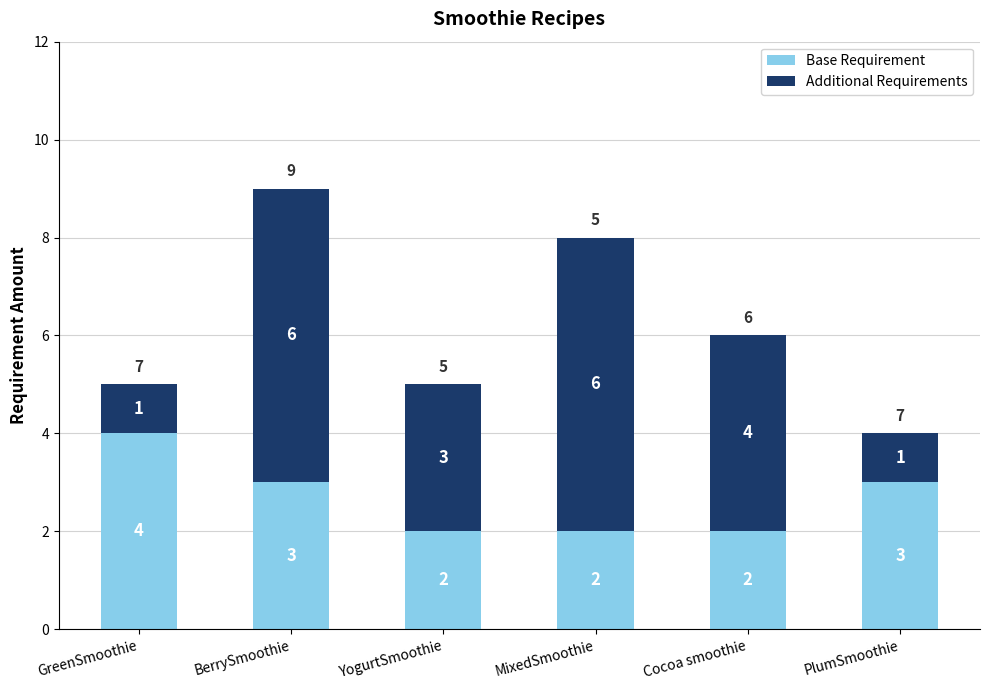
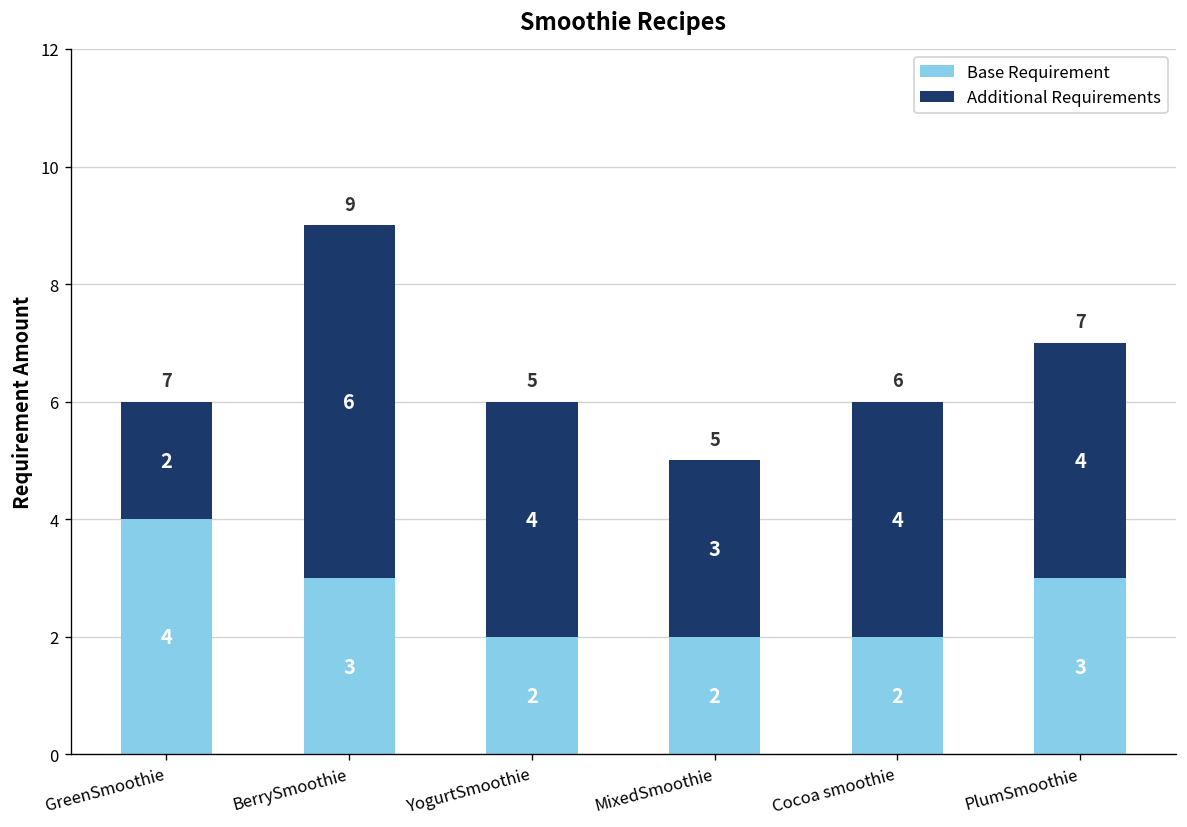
  {
    "Base Requirement": {
      "GreenSmoothie": 4,
      "BerrySmoothie": 3,
      "YogurtSmoothie": 2,
      "MixedSmoothie": 2,
      "Cocoa smoothie": 2,
      "PlumSmoothie": 3
    },
    "Additional Requirements": {
-     "GreenSmoothie": 1,
+     "GreenSmoothie": 2,
      "BerrySmoothie": 6,
-     "YogurtSmoothie": 3,
-     "MixedSmoothie": 6,
+     "YogurtSmoothie": 4,
+     "MixedSmoothie": 3,
      "Cocoa smoothie": 4,
-     "PlumSmoothie": 1
+     "PlumSmoothie": 4
    }
  }
